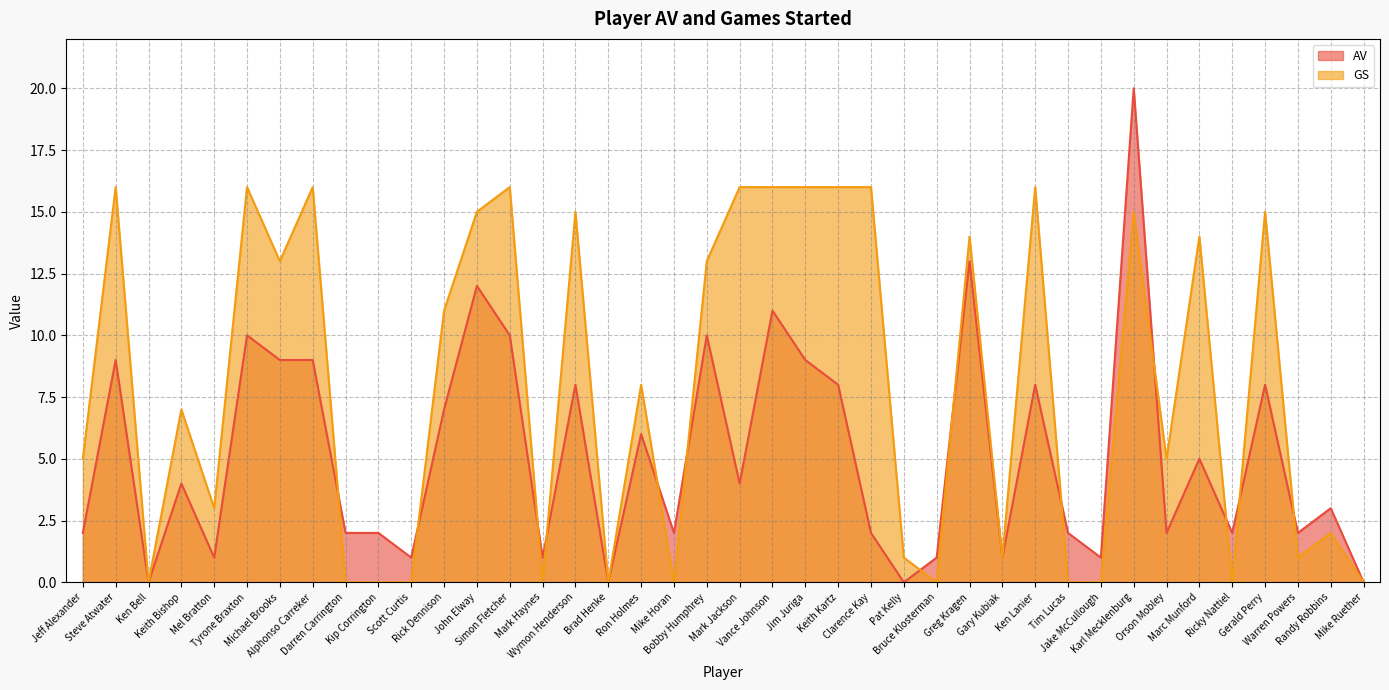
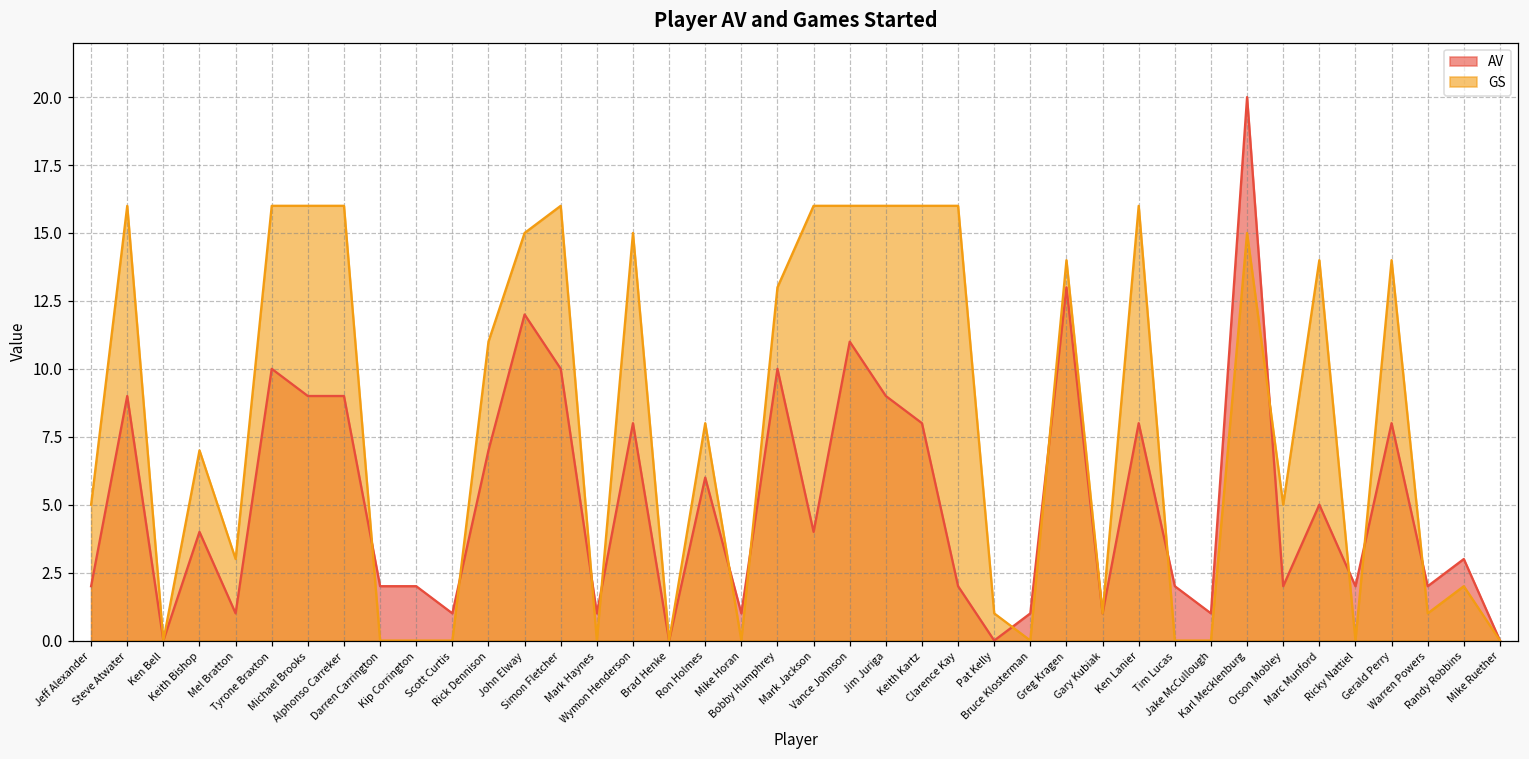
  {
    "AV": {
      "Jeff Alexander": 2,
      "Steve Atwater": 9,
      "Keith Bishop": 4,
      "Mel Bratton": 1,
      "Tyrone Braxton": 10,
      "Michael Brooks": 9,
      "Alphonso Carreker": 9,
      "Darren Carrington": 2,
      "Kip Corrington": 2,
      "Scott Curtis": 1,
      "Rick Dennison": 7,
      "John Elway": 12,
      "Simon Fletcher": 10,
      "Mark Haynes": 1,
      "Wymon Henderson": 8,
      "Ron Holmes": 6,
-     "Mike Horan": 2,
+     "Mike Horan": 1,
      "Bobby Humphrey": 10,
      "Mark Jackson": 4,
      "Vance Johnson": 11,
      "Jim Juriga": 9,
      "Keith Kartz": 8,
      "Clarence Kay": 2,
      "Pat Kelly": 0,
      "Bruce Klosterman": 1,
      "Greg Kragen": 13,
      "Ken Lanier": 8,
      "Tim Lucas": 2,
      "Jake McCullough": 1,
      "Karl Mecklenburg": 20,
      "Orson Mobley": 2,
      "Marc Munford": 5,
      "Ricky Nattiel": 2,
      "Gerald Perry": 8,
      "Warren Powers": 2,
      "Randy Robbins": 3
    },
    "GS": {
      "Jeff Alexander": 5,
      "Steve Atwater": 16,
      "Keith Bishop": 7,
      "Mel Bratton": 3,
      "Tyrone Braxton": 16,
-     "Michael Brooks": 13,
+     "Michael Brooks": 16,
      "Alphonso Carreker": 16,
      "Darren Carrington": 0,
      "Kip Corrington": 0,
      "Scott Curtis": 0,
      "Rick Dennison": 11,
      "John Elway": 15,
      "Simon Fletcher": 16,
      "Mark Haynes": 0,
      "Wymon Henderson": 15,
      "Ron Holmes": 8,
      "Mike Horan": 0,
      "Bobby Humphrey": 13,
      "Mark Jackson": 16,
      "Vance Johnson": 16,
      "Jim Juriga": 16,
      "Keith Kartz": 16,
      "Clarence Kay": 16,
      "Pat Kelly": 1,
      "Bruce Klosterman": 0,
      "Greg Kragen": 14,
      "Ken Lanier": 16,
      "Tim Lucas": 0,
      "Jake McCullough": 0,
      "Karl Mecklenburg": 15,
      "Orson Mobley": 5,
      "Marc Munford": 14,
      "Ricky Nattiel": 0,
-     "Gerald Perry": 15,
+     "Gerald Perry": 14,
      "Warren Powers": 1,
      "Randy Robbins": 2
    }
  }
